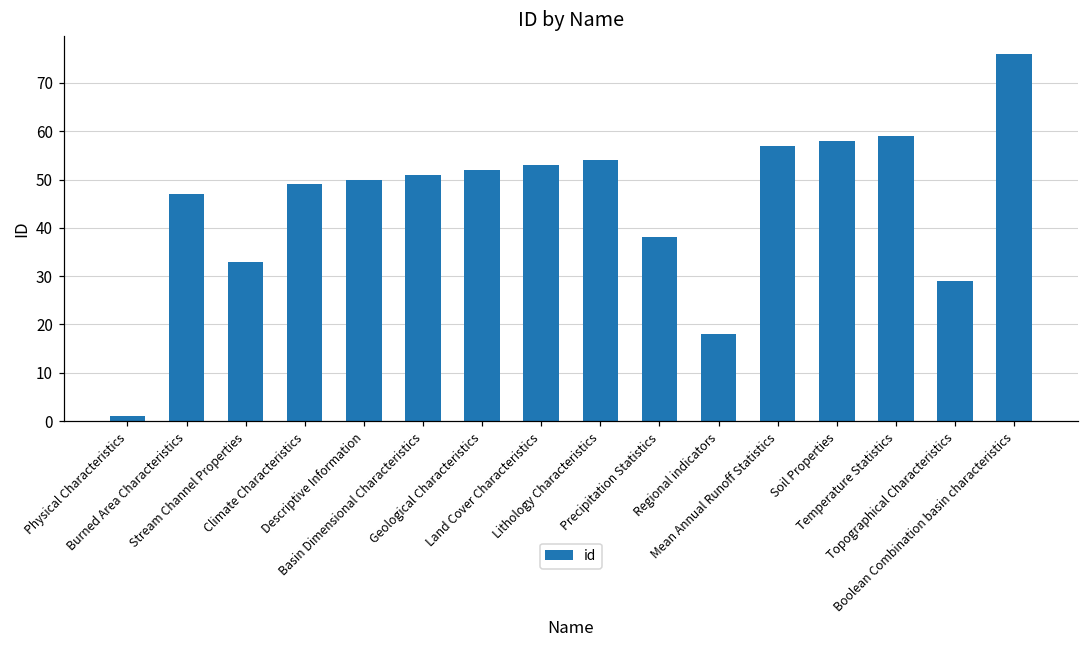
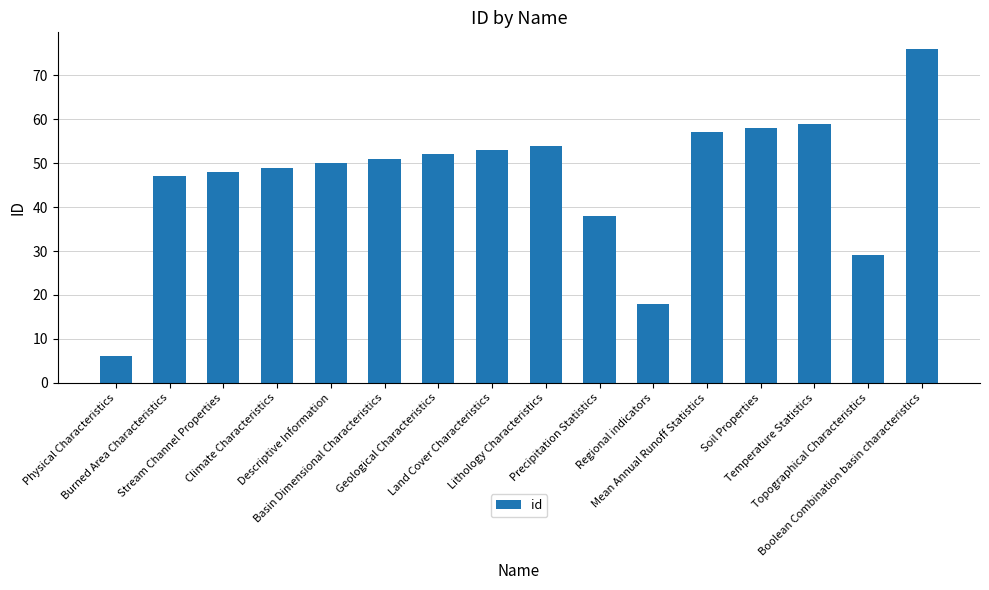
  {
-   "Physical Characteristics": 1,
+   "Physical Characteristics": 6,
    "Burned Area Characteristics": 47,
-   "Stream Channel Properties": 33,
+   "Stream Channel Properties": 48,
    "Climate Characteristics": 49,
    "Descriptive Information": 50,
    "Basin Dimensional Characteristics": 51,
    "Geological Characteristics": 52,
    "Land Cover Characteristics": 53,
    "Lithology Characteristics": 54,
    "Precipitation Statistics": 38,
    "Regional indicators": 18,
    "Mean Annual Runoff Statistics": 57,
    "Soil Properties": 58,
    "Temperature Statistics": 59,
    "Topographical Characteristics": 29,
    "Boolean Combination basin characteristics": 76
  }
